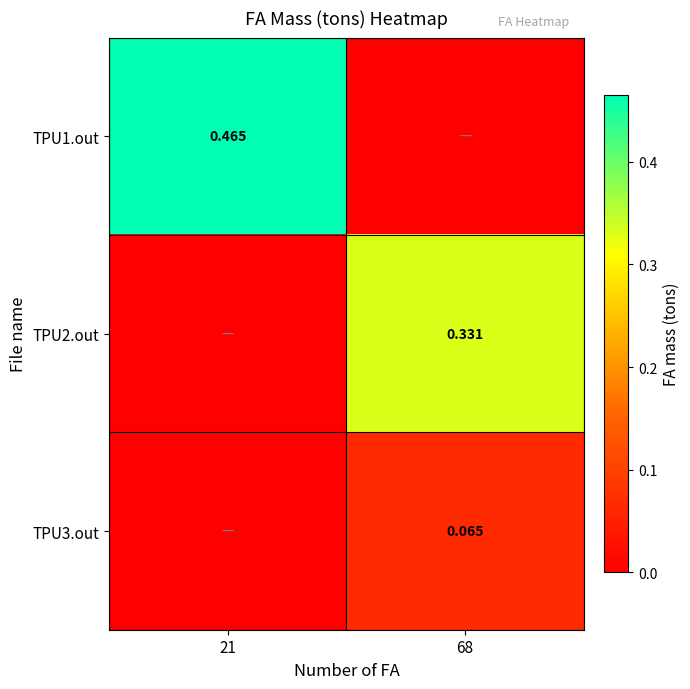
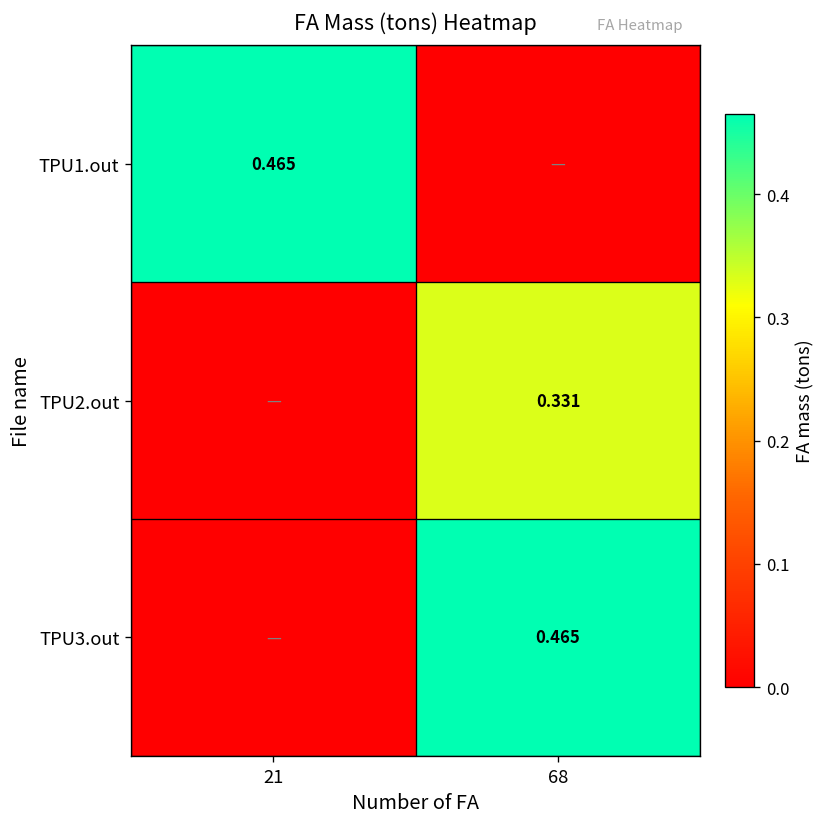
  {
    "TPU1.out": {
      "21": 0.465
    },
    "TPU2.out": {
      "68": 0.331
    },
    "TPU3.out": {
-     "68": 0.065
+     "68": 0.465
    }
  }
